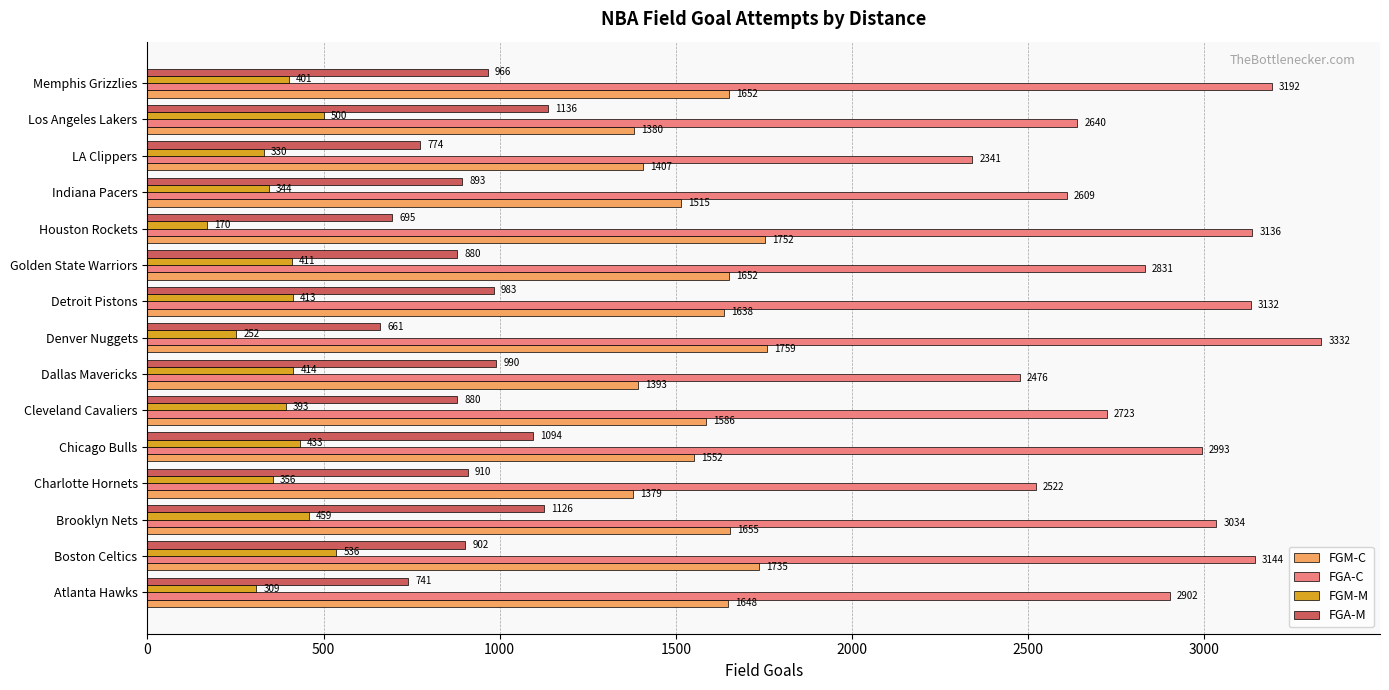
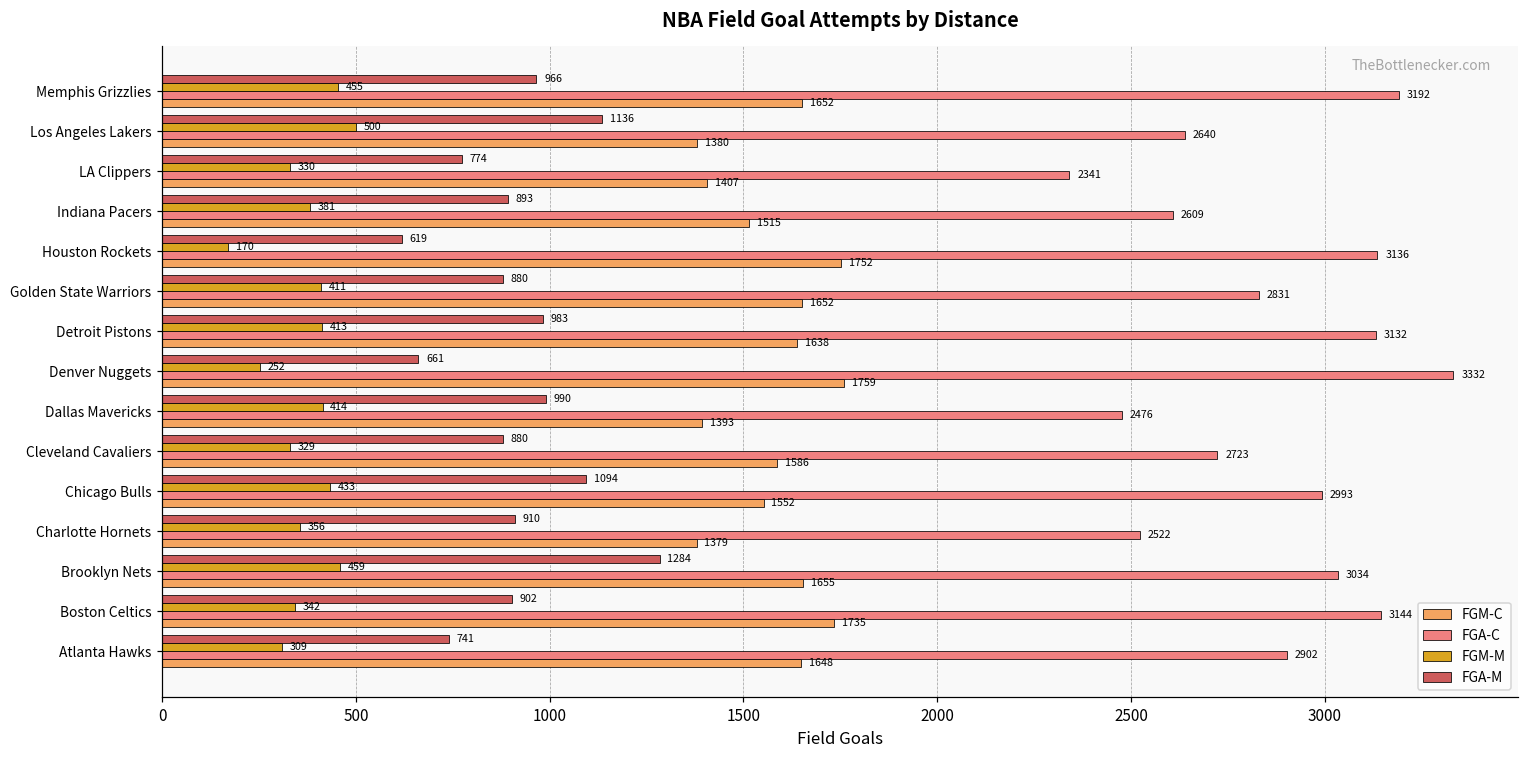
  {
    "FGM-M": {
-     "Memphis Grizzlies": 401,
+     "Memphis Grizzlies": 455,
      "Los Angeles Lakers": 500,
      "LA Clippers": 330,
-     "Indiana Pacers": 344,
+     "Indiana Pacers": 381,
      "Houston Rockets": 170,
      "Golden State Warriors": 411,
      "Detroit Pistons": 413,
      "Denver Nuggets": 252,
      "Dallas Mavericks": 414,
-     "Cleveland Cavaliers": 393,
+     "Cleveland Cavaliers": 329,
      "Chicago Bulls": 433,
      "Charlotte Hornets": 356,
      "Brooklyn Nets": 459,
-     "Boston Celtics": 536,
+     "Boston Celtics": 342,
      "Atlanta Hawks": 309
    },
    "FGA-M": {
      "Memphis Grizzlies": 966,
      "Los Angeles Lakers": 1136,
      "LA Clippers": 774,
      "Indiana Pacers": 893,
-     "Houston Rockets": 695,
+     "Houston Rockets": 619,
      "Golden State Warriors": 880,
      "Detroit Pistons": 983,
      "Denver Nuggets": 661,
      "Dallas Mavericks": 990,
      "Cleveland Cavaliers": 880,
      "Chicago Bulls": 1094,
      "Charlotte Hornets": 910,
-     "Brooklyn Nets": 1126,
+     "Brooklyn Nets": 1284,
      "Boston Celtics": 902,
      "Atlanta Hawks": 741
    }
  }
